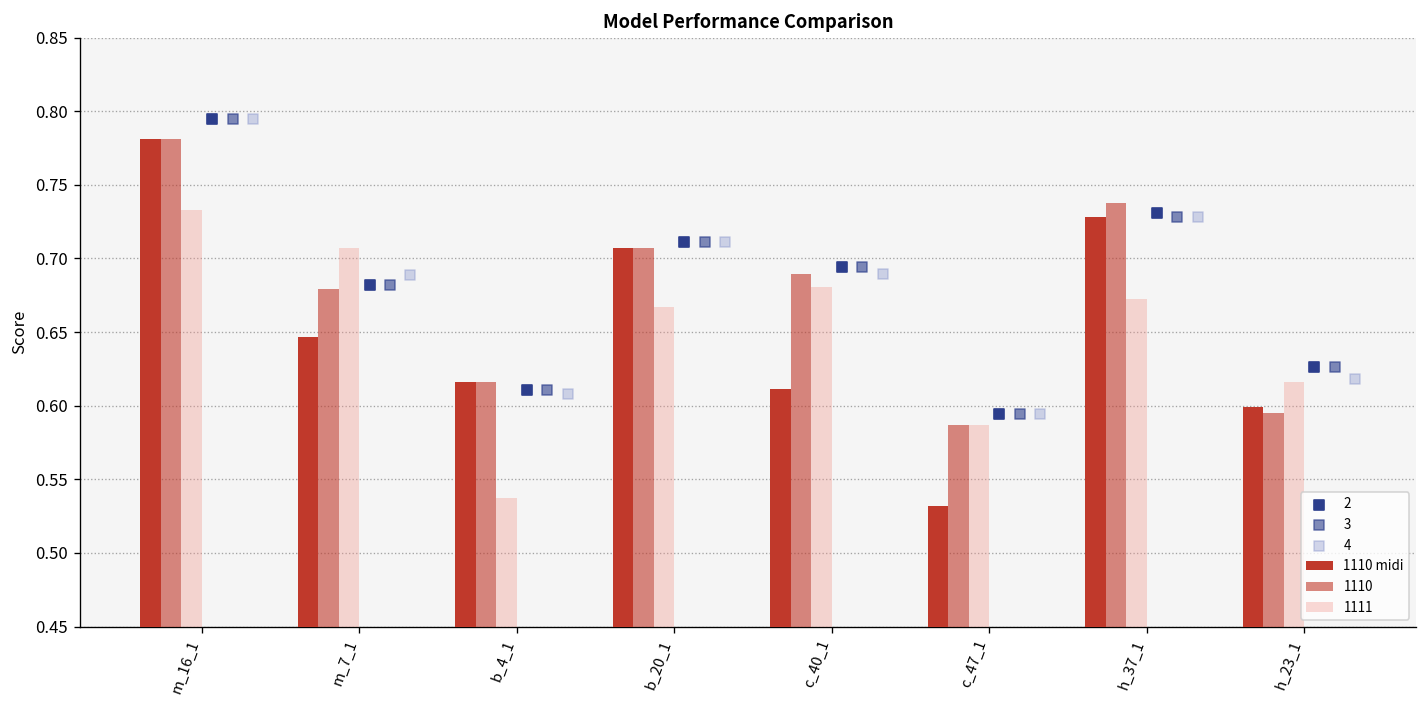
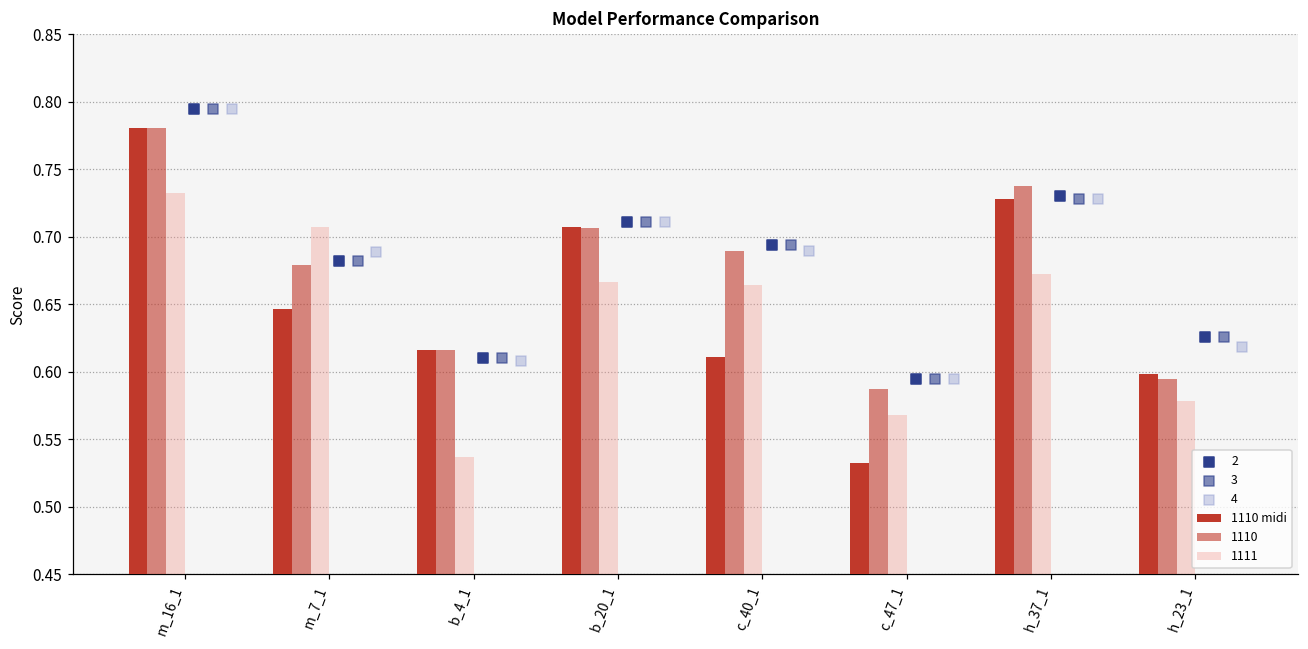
  {
    "1111": {
      "m_16_1": 0.733,
      "m_7_1": 0.707,
      "b_4_1": 0.537,
      "b_20_1": 0.667,
-     "c_40_1": 0.680,
-     "c_47_1": 0.587,
+     "c_40_1": 0.665,
+     "c_47_1": 0.568,
      "h_37_1": 0.672,
-     "h_23_1": 0.616
+     "h_23_1": 0.578
    }
  }
